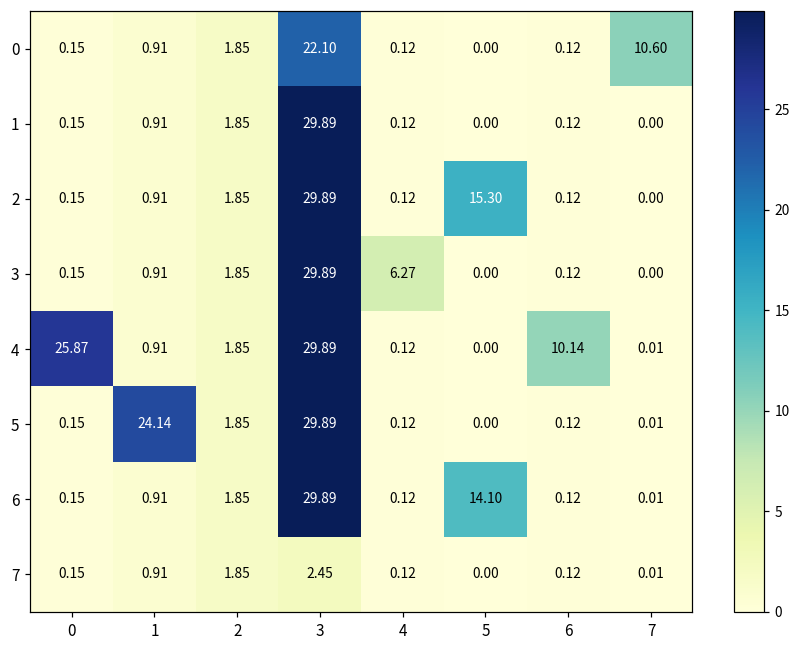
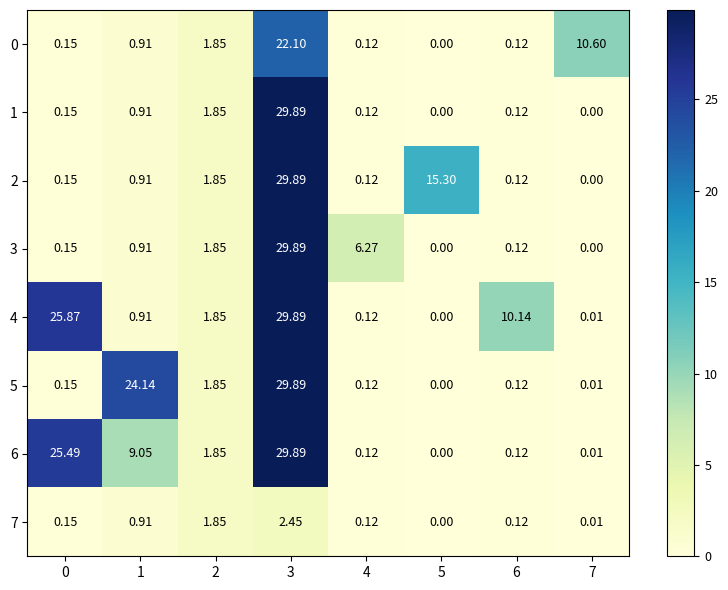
  {
    "0": {
      "0": 0.15,
      "1": 0.91,
      "2": 1.85,
      "3": 22.10,
      "4": 0.12,
      "5": 0.00,
      "6": 0.12,
      "7": 10.60
    },
    "1": {
      "0": 0.15,
      "1": 0.91,
      "2": 1.85,
      "3": 29.89,
      "4": 0.12,
      "5": 0.00,
      "6": 0.12,
      "7": 0.00
    },
    "2": {
      "0": 0.15,
      "1": 0.91,
      "2": 1.85,
      "3": 29.89,
      "4": 0.12,
      "5": 15.30,
      "6": 0.12,
      "7": 0.00
    },
    "3": {
      "0": 0.15,
      "1": 0.91,
      "2": 1.85,
      "3": 29.89,
      "4": 6.27,
      "5": 0.00,
      "6": 0.12,
      "7": 0.00
    },
    "4": {
      "0": 25.87,
      "1": 0.91,
      "2": 1.85,
      "3": 29.89,
      "4": 0.12,
      "5": 0.00,
      "6": 10.14,
      "7": 0.01
    },
    "5": {
      "0": 0.15,
      "1": 24.14,
      "2": 1.85,
      "3": 29.89,
      "4": 0.12,
      "5": 0.00,
      "6": 0.12,
      "7": 0.01
    },
    "6": {
-     "0": 0.15,
-     "1": 0.91,
+     "0": 25.49,
+     "1": 9.05,
      "2": 1.85,
      "3": 29.89,
      "4": 0.12,
-     "5": 14.10,
+     "5": 0.00,
      "6": 0.12,
      "7": 0.01
    },
    "7": {
      "0": 0.15,
      "1": 0.91,
      "2": 1.85,
      "3": 2.45,
      "4": 0.12,
      "5": 0.00,
      "6": 0.12,
      "7": 0.01
    }
  }
